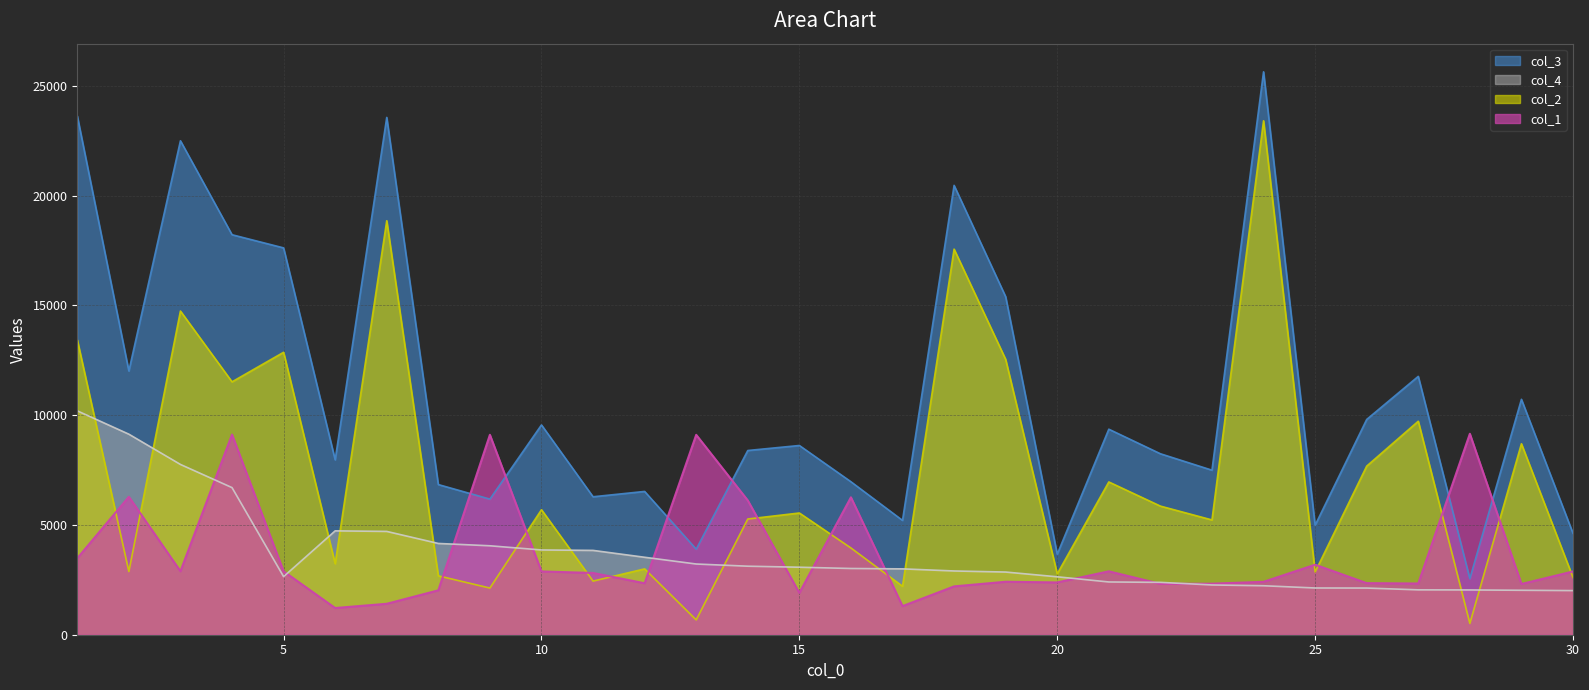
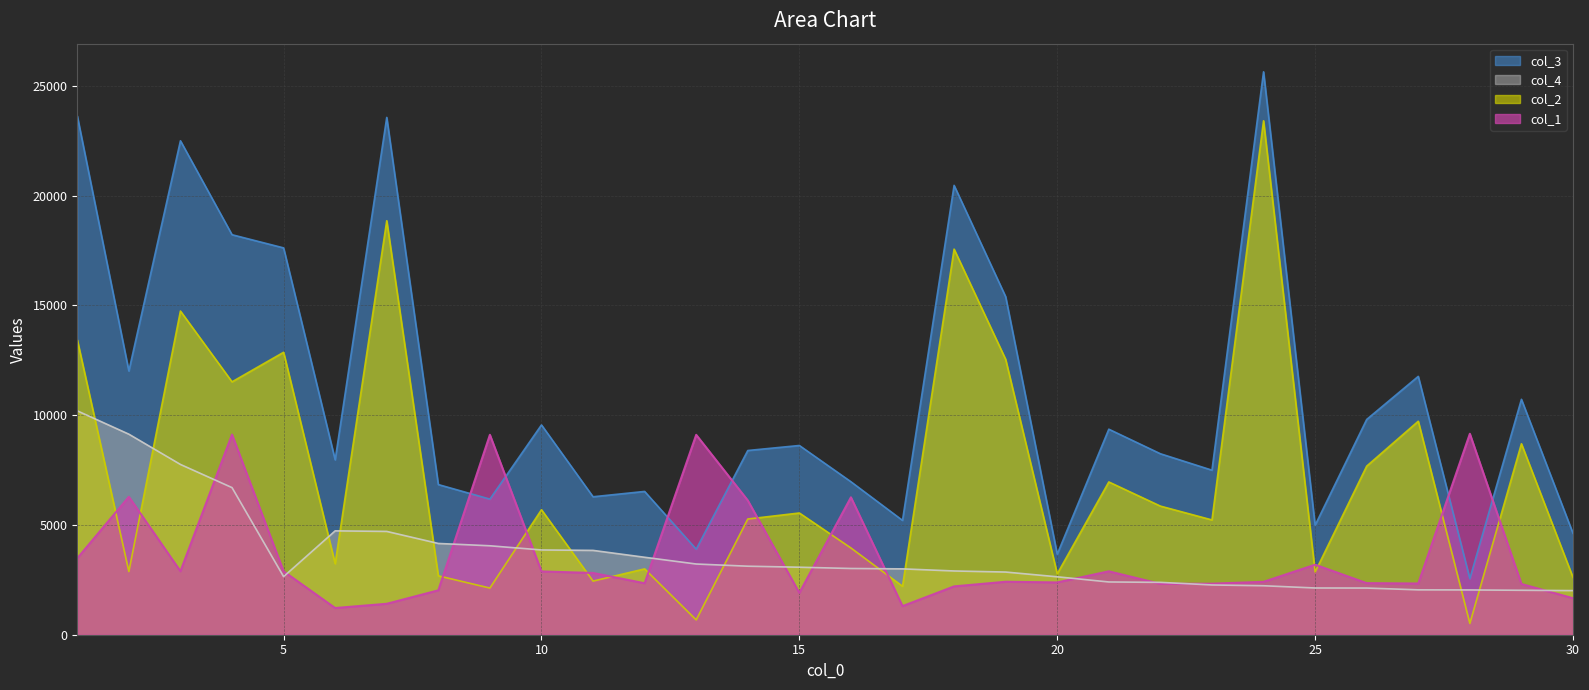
  {
    "col_3": {
      "5": 17600,
      "10": 9600,
      "15": 8600,
      "20": 3700,
      "25": 5000,
      "30": 4600
    },
    "col_4": {
      "5": 2600,
      "10": 3900,
      "15": 3100,
      "20": 2600,
      "25": 2100,
      "30": 2000
    },
    "col_2": {
      "5": 12900,
      "10": 5700,
      "15": 5500,
      "20": 2800,
      "25": 2900,
      "30": 2600
    },
    "col_1": {
      "5": 2900,
      "10": 2900,
      "15": 1900,
      "20": 2400,
      "25": 3200,
-     "30": 2900
+     "30": 1700
    }
  }
